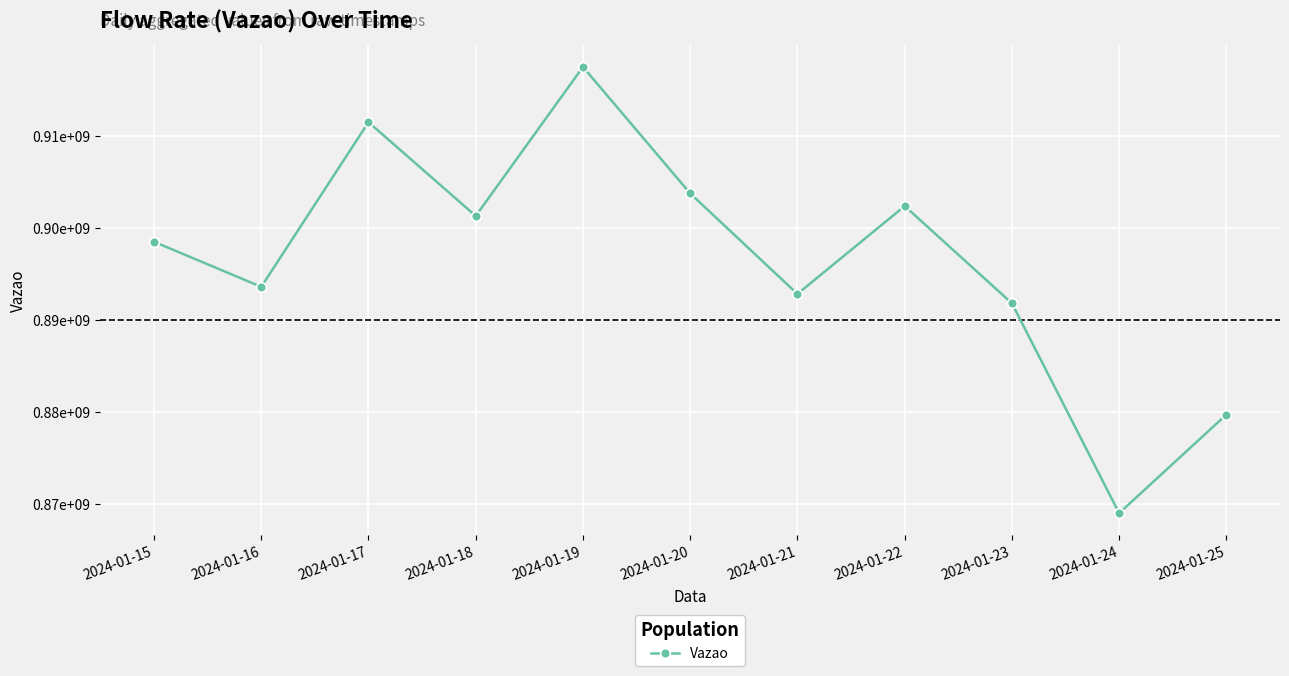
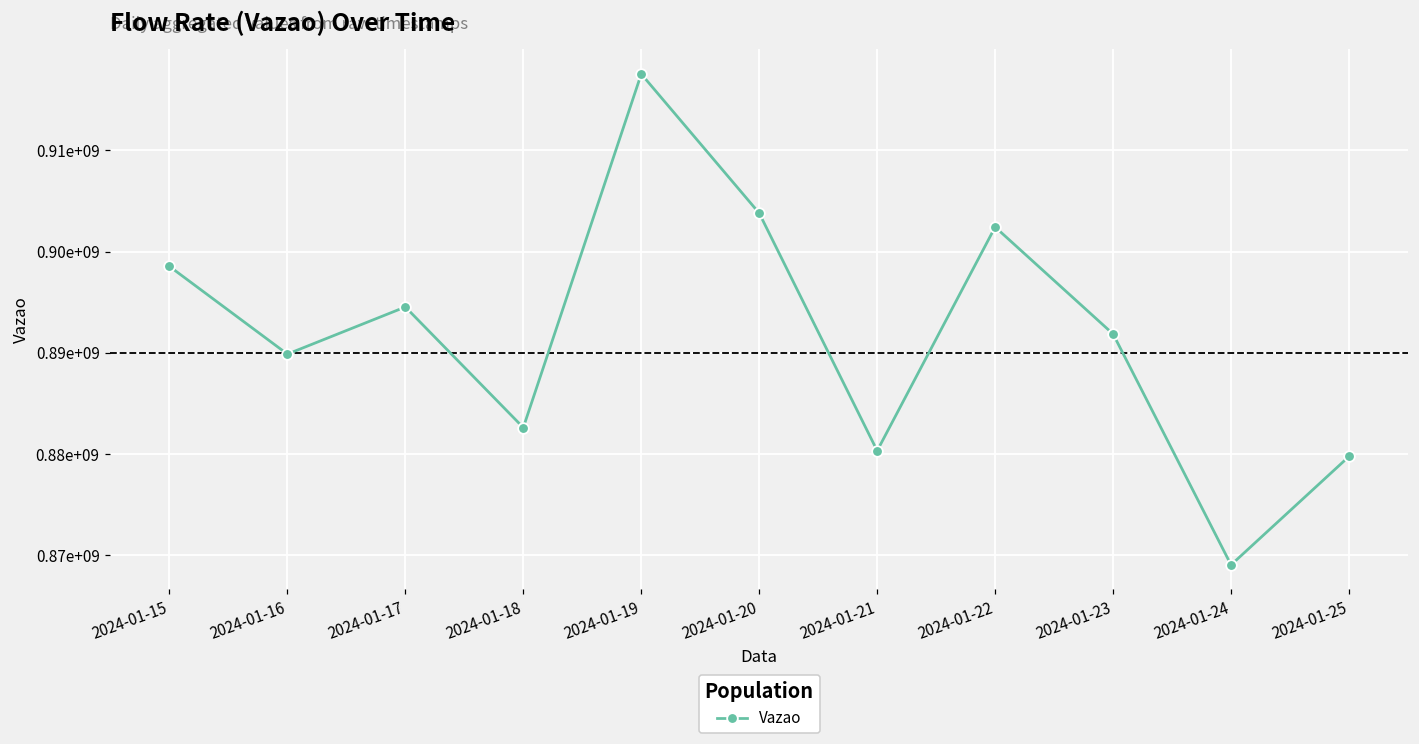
  {
    "2024-01-15": 899000000,
-   "2024-01-16": 894000000,
-   "2024-01-17": 912000000,
-   "2024-01-18": 901000000,
+   "2024-01-16": 890000000,
+   "2024-01-17": 895000000,
+   "2024-01-18": 883000000,
    "2024-01-19": 918000000,
    "2024-01-20": 904000000,
-   "2024-01-21": 893000000,
+   "2024-01-21": 880000000,
    "2024-01-22": 902000000,
    "2024-01-23": 892000000,
    "2024-01-24": 869000000,
    "2024-01-25": 880000000
  }
